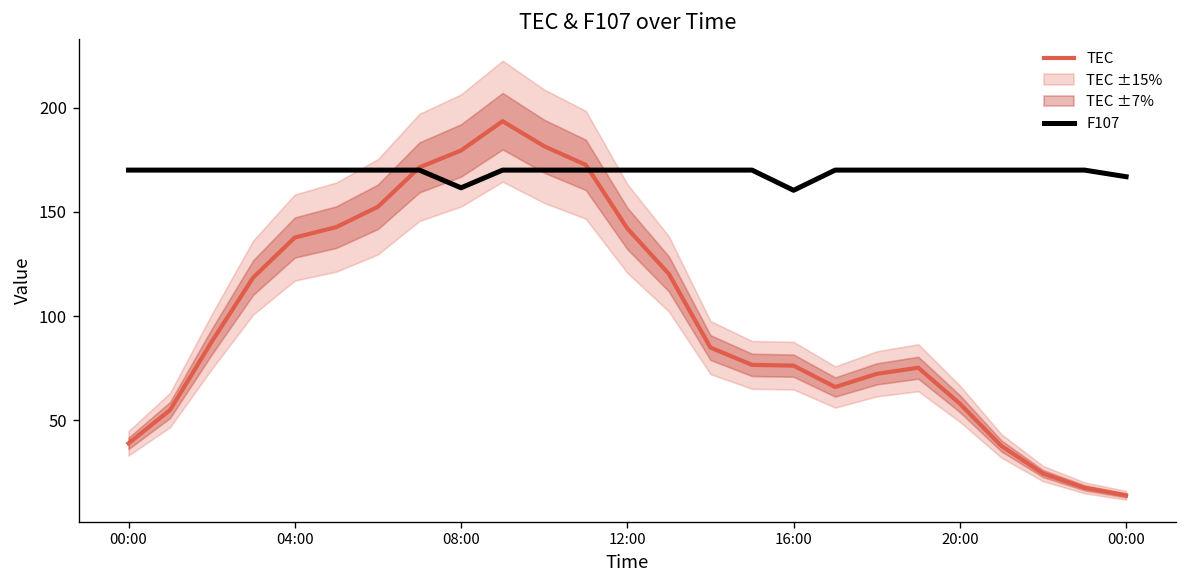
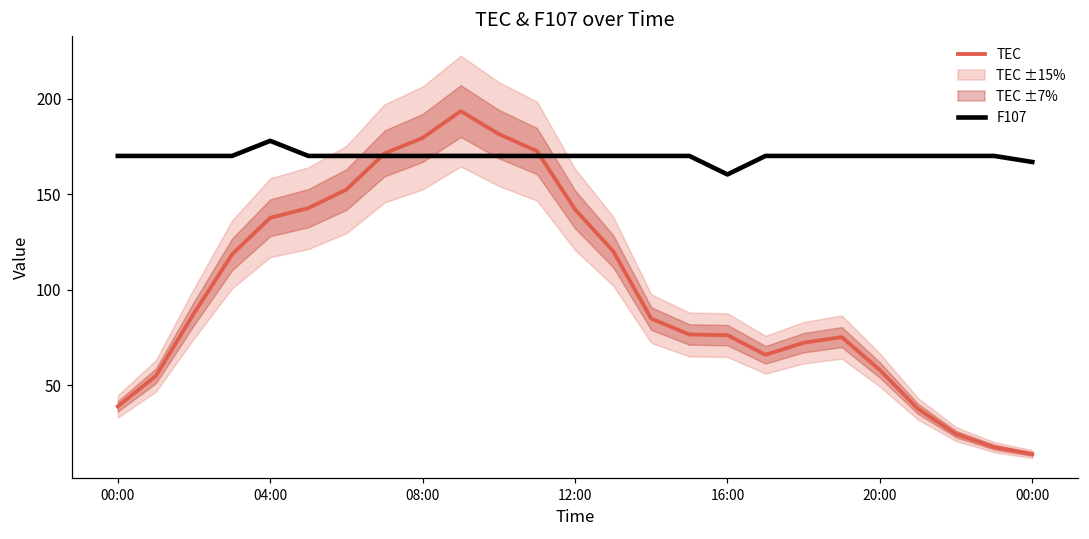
  {
    "F107": {
-     "04:00": 170,
-     "08:00": 162,
+     "04:00": 178,
+     "08:00": 170,
      "12:00": 170,
      "16:00": 160,
      "20:00": 170
    }
  }
